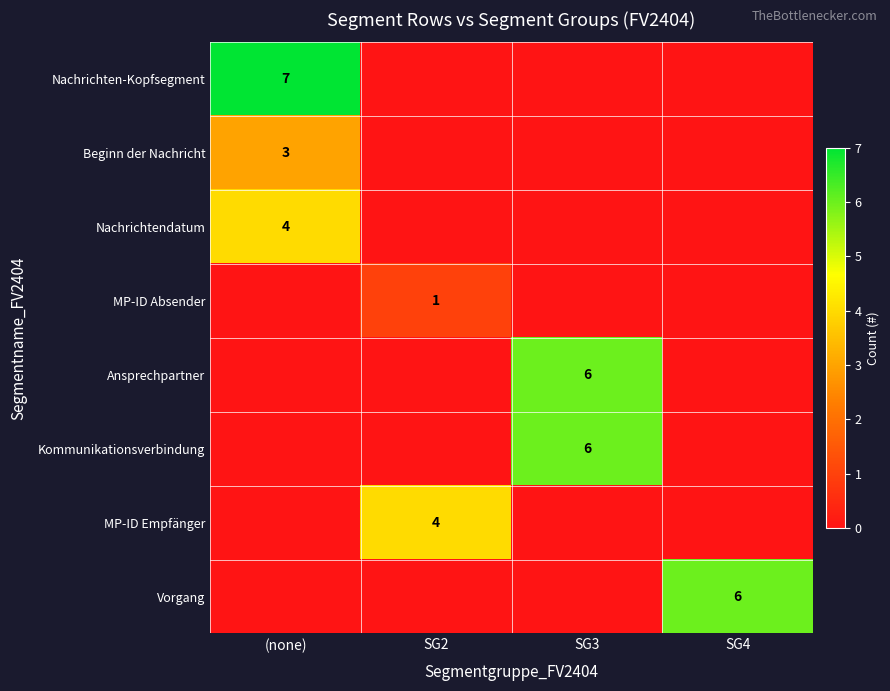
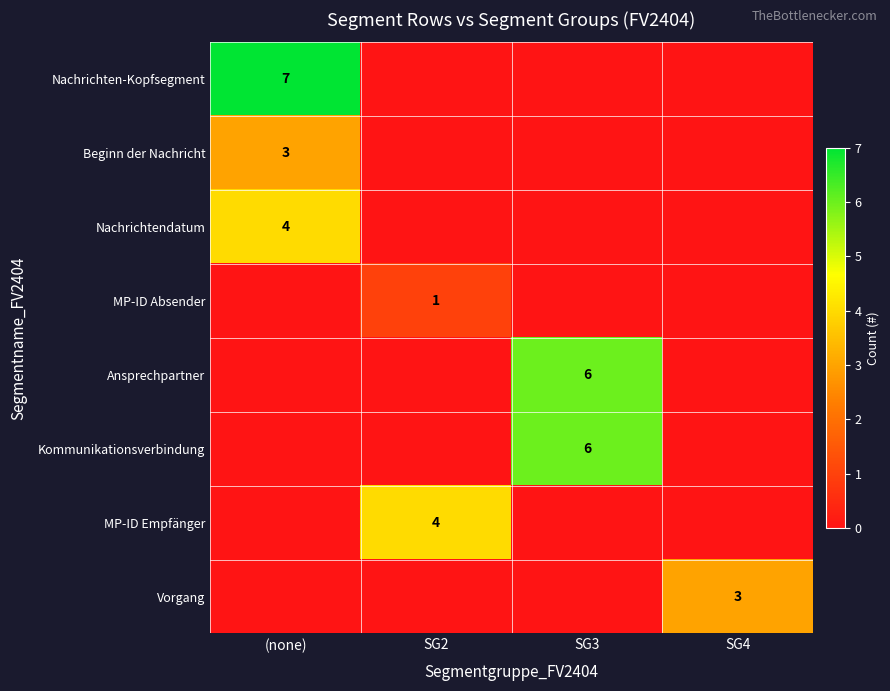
  {
    "Nachrichten-Kopfsegment": {
      "(none)": 7
    },
    "Beginn der Nachricht": {
      "(none)": 3
    },
    "Nachrichtendatum": {
      "(none)": 4
    },
    "MP-ID Absender": {
      "SG2": 1
    },
    "Ansprechpartner": {
      "SG3": 6
    },
    "Kommunikationsverbindung": {
      "SG3": 6
    },
    "MP-ID Empfänger": {
      "SG2": 4
    },
    "Vorgang": {
-     "SG4": 6
+     "SG4": 3
    }
  }
